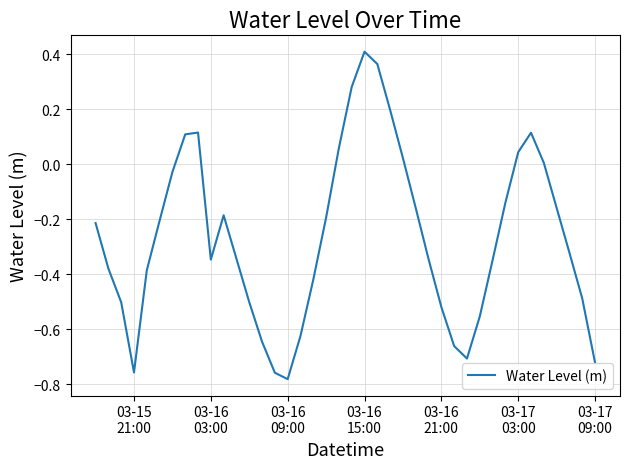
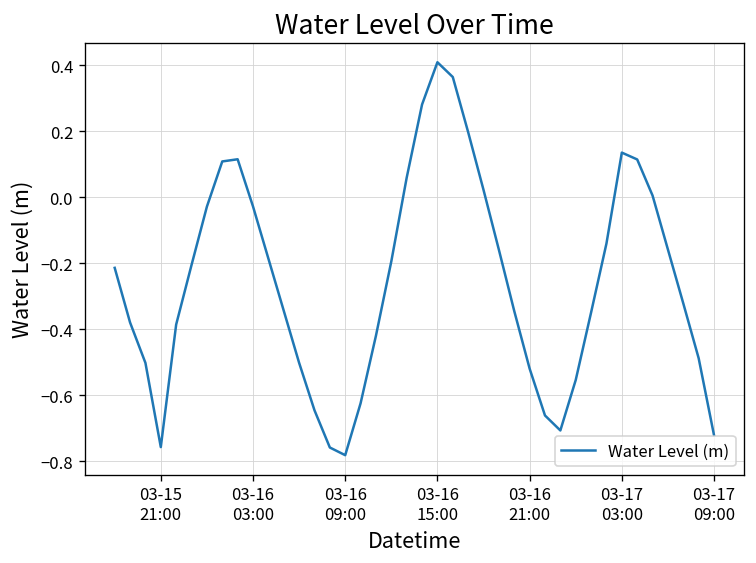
  {
    "03-15 21:00": -0.76,
-   "03-16 03:00": -0.35,
+   "03-16 03:00": -0.03,
    "03-16 09:00": -0.78,
    "03-16 15:00": 0.41,
    "03-16 21:00": -0.52,
-   "03-17 03:00": 0.04,
+   "03-17 03:00": 0.14,
    "03-17 09:00": -0.72
  }
